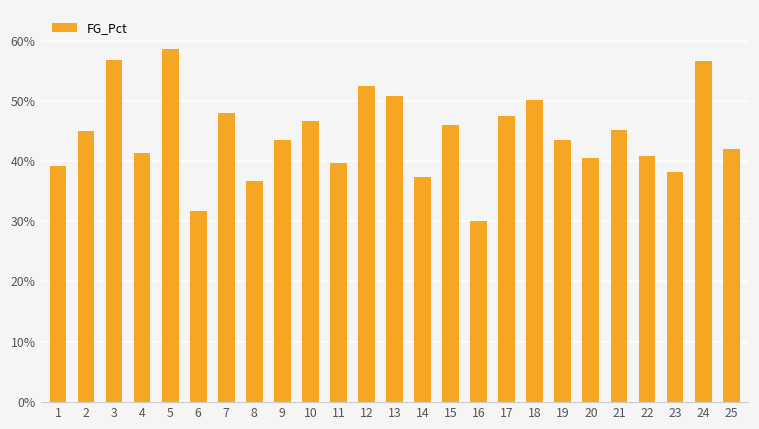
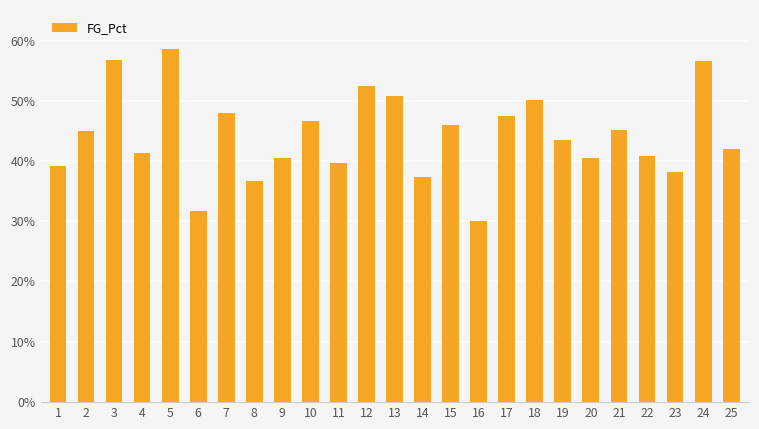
  {
    "1": "39%",
    "2": "45%",
    "3": "57%",
    "4": "41%",
    "5": "59%",
    "6": "32%",
    "7": "48%",
    "8": "37%",
-   "9": "44%",
+   "9": "41%",
    "10": "47%",
    "11": "40%",
    "12": "53%",
    "13": "51%",
    "14": "37%",
    "15": "46%",
    "16": "30%",
    "17": "48%",
    "18": "50%",
    "19": "44%",
    "20": "41%",
    "21": "45%",
    "22": "41%",
    "23": "38%",
    "24": "57%",
    "25": "42%"
  }
